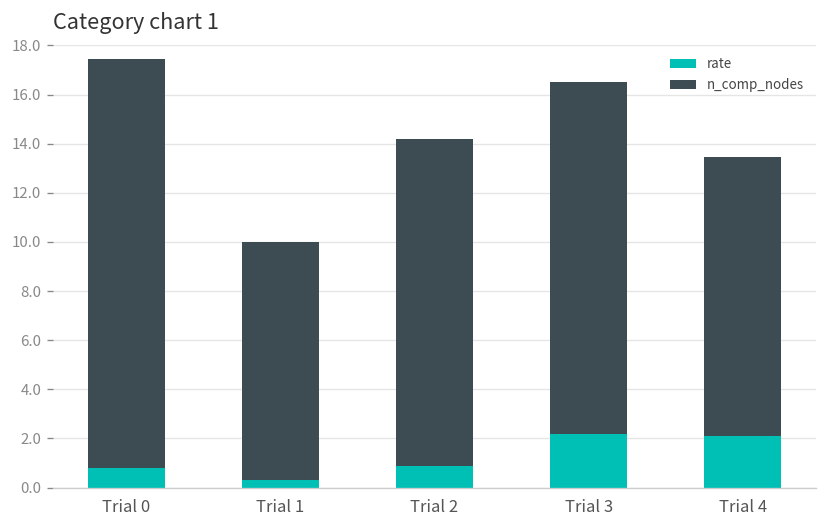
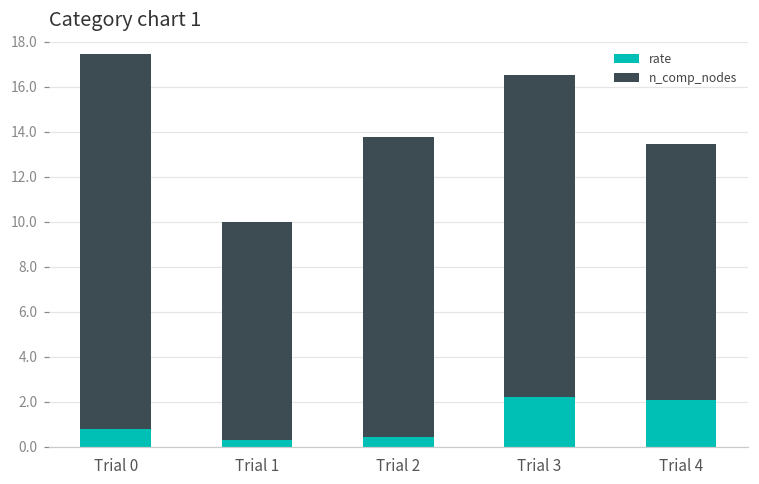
  {
    "rate": {
      "Trial 0": 0.8,
      "Trial 1": 0.3,
-     "Trial 2": 0.9,
+     "Trial 2": 0.4,
      "Trial 3": 2.2,
      "Trial 4": 2.1
    },
    "n_comp_nodes": {
      "Trial 0": 16.7,
      "Trial 1": 9.7,
      "Trial 2": 13.3,
      "Trial 3": 14.3,
      "Trial 4": 11.3
    }
  }
